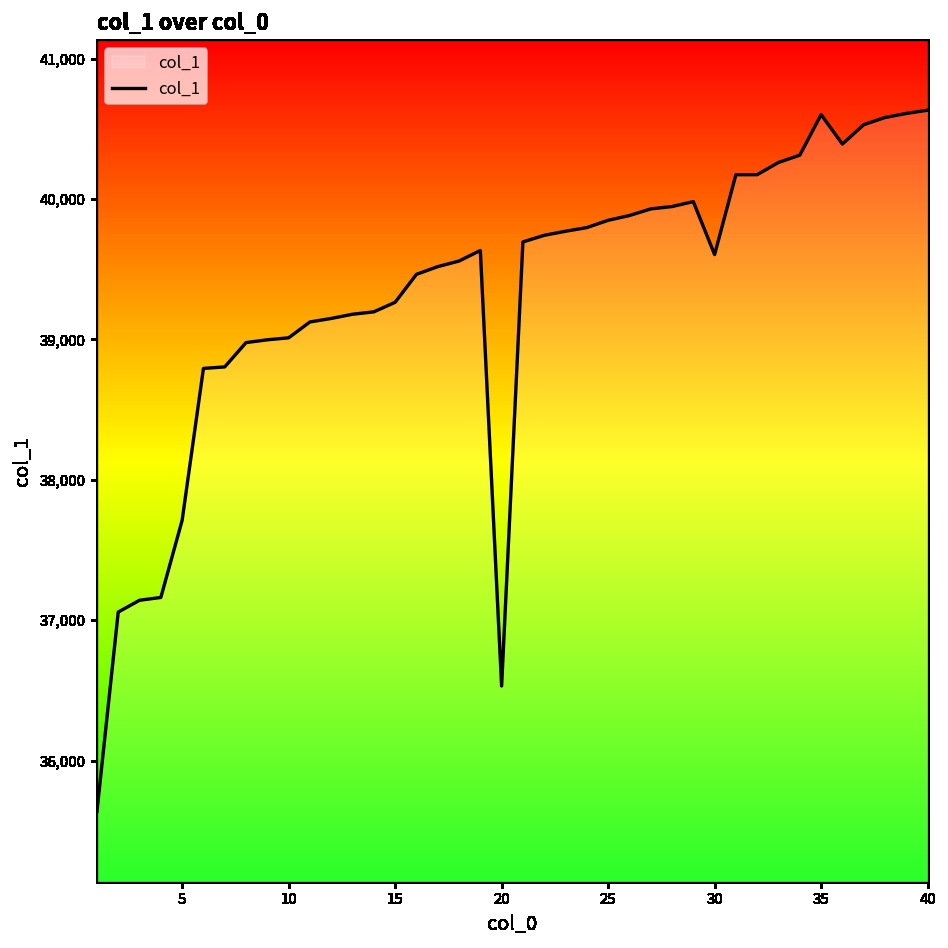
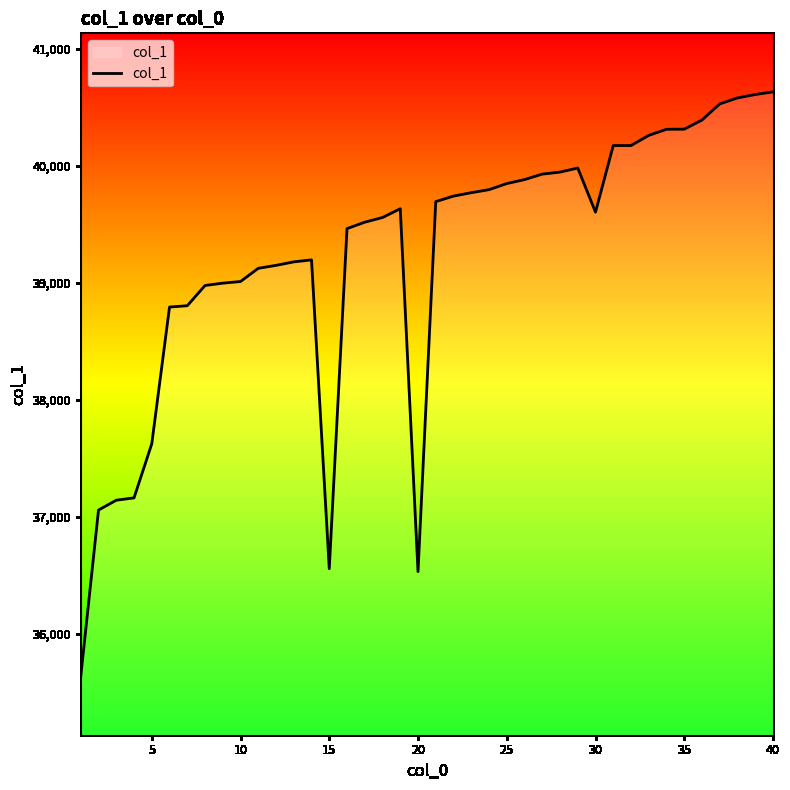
  {
-   "5": "37,710",
+   "5": "37,620",
    "10": "39,010",
-   "15": "39,260",
+   "15": "36,560",
    "20": "36,530",
    "25": "39,850",
    "30": "39,600",
-   "35": "40,600",
+   "35": "40,310",
    "40": "40,630"
  }
